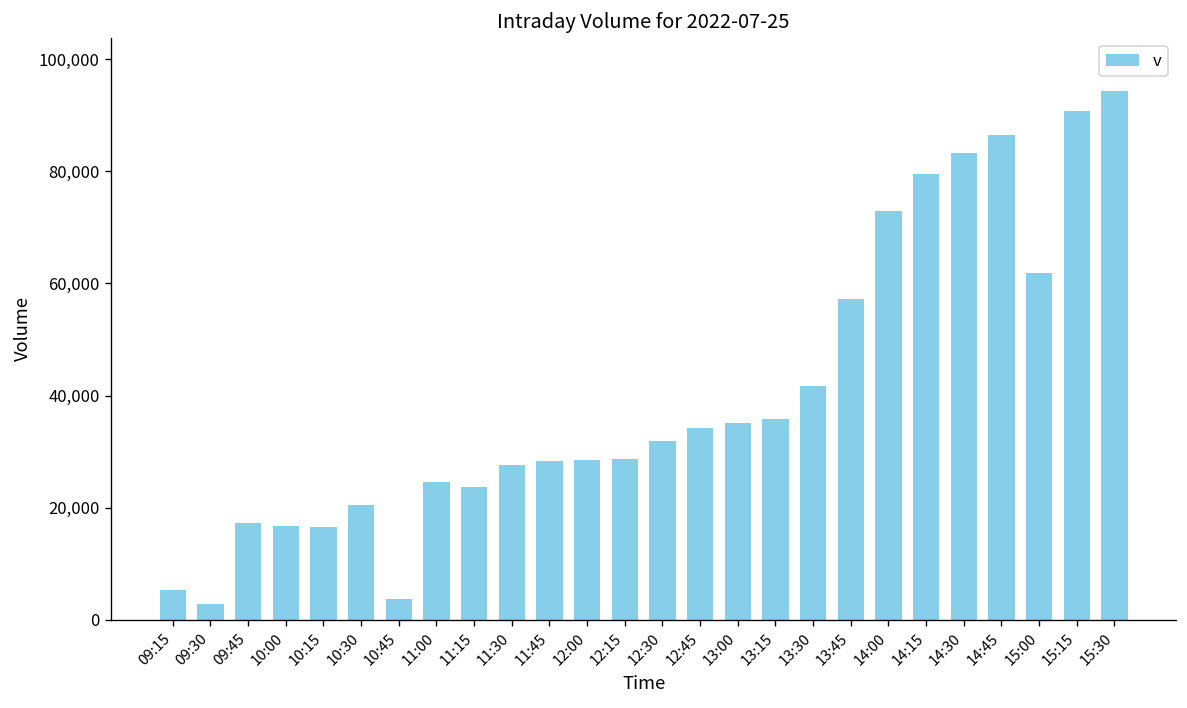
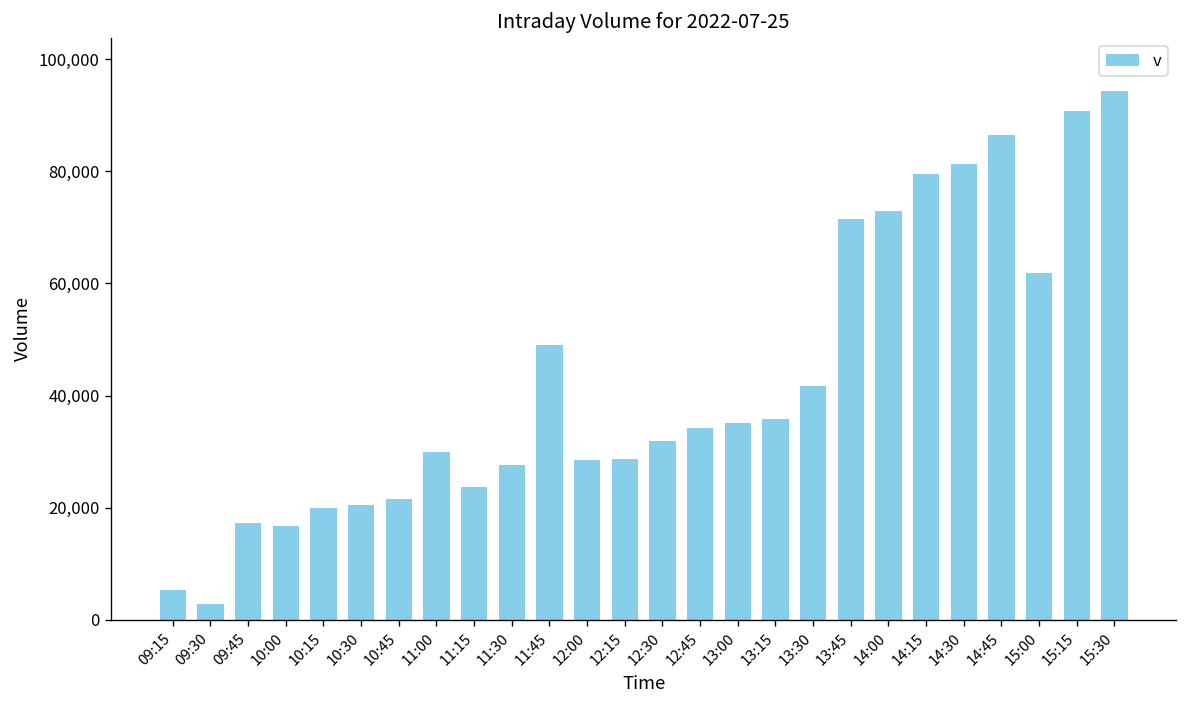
  {
    "09:15": "5,000",
    "09:30": "3,000",
    "09:45": "17,000",
    "10:00": "17,000",
-   "10:15": "17,000",
+   "10:15": "20,000",
    "10:30": "20,000",
-   "10:45": "4,000",
-   "11:00": "25,000",
+   "10:45": "22,000",
+   "11:00": "30,000",
    "11:15": "24,000",
    "11:30": "28,000",
-   "11:45": "28,000",
+   "11:45": "49,000",
    "12:00": "28,000",
    "12:15": "29,000",
    "12:30": "32,000",
    "12:45": "34,000",
    "13:00": "35,000",
    "13:15": "36,000",
    "13:30": "42,000",
-   "13:45": "57,000",
+   "13:45": "72,000",
    "14:00": "73,000",
    "14:15": "80,000",
-   "14:30": "83,000",
+   "14:30": "81,000",
    "14:45": "87,000",
    "15:00": "62,000",
    "15:15": "91,000",
    "15:30": "94,000"
  }
